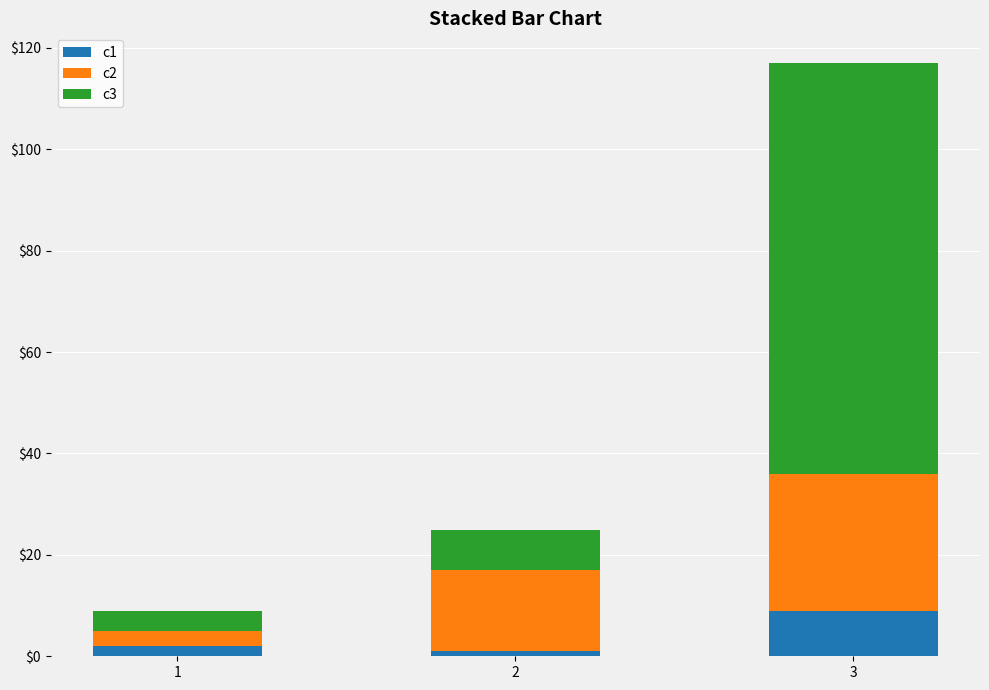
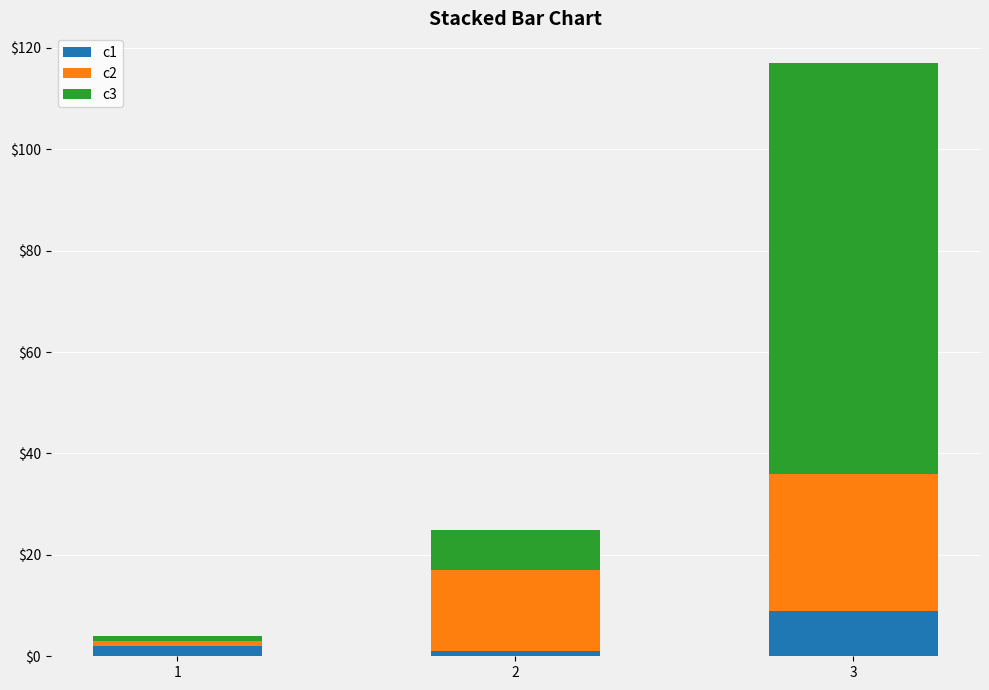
  {
    "c1": {
      "1": "$2",
      "2": "$1",
      "3": "$9"
    },
    "c2": {
-     "1": "$3",
+     "1": "$1",
      "2": "$16",
      "3": "$27"
    },
    "c3": {
-     "1": "$4",
+     "1": "$1",
      "2": "$8",
      "3": "$81"
    }
  }
